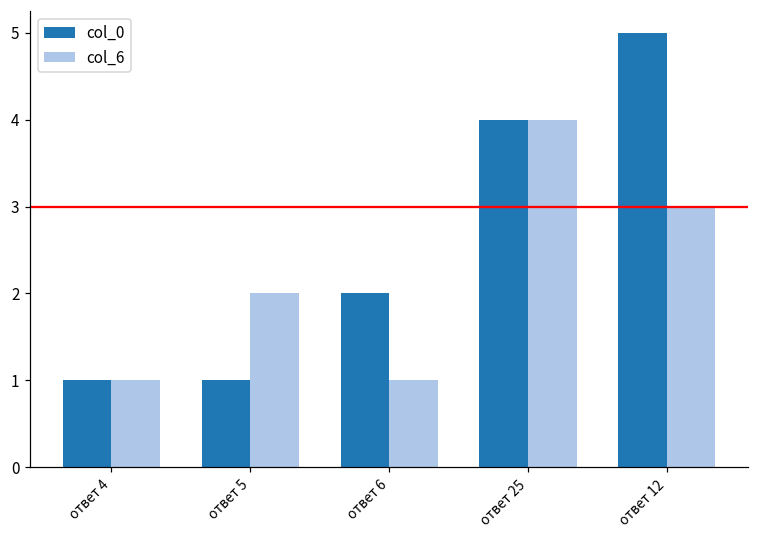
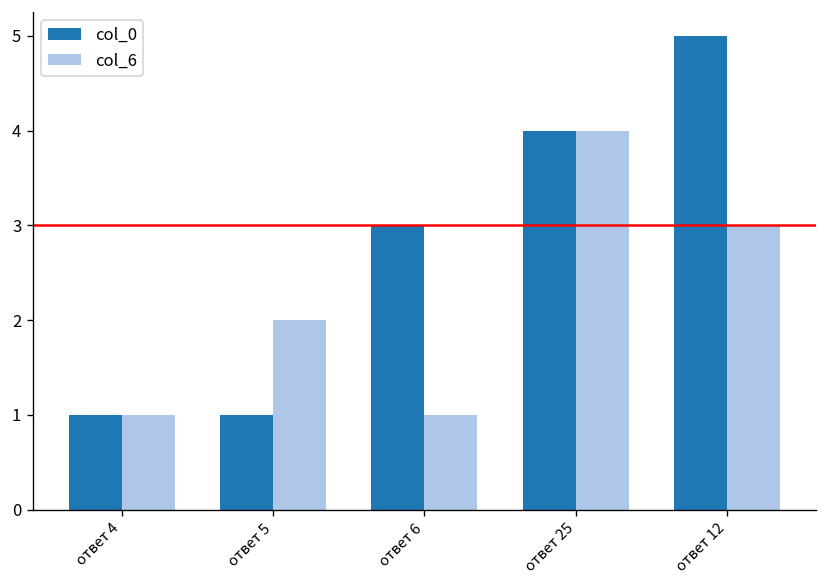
  {
    "col_0": {
      "ответ 4": 1,
      "ответ 5": 1,
-     "ответ 6": 2,
+     "ответ 6": 3,
      "ответ 25": 4,
      "ответ 12": 5
    },
    "col_6": {
      "ответ 4": 1,
      "ответ 5": 2,
      "ответ 6": 1,
      "ответ 25": 4,
      "ответ 12": 3
    }
  }
